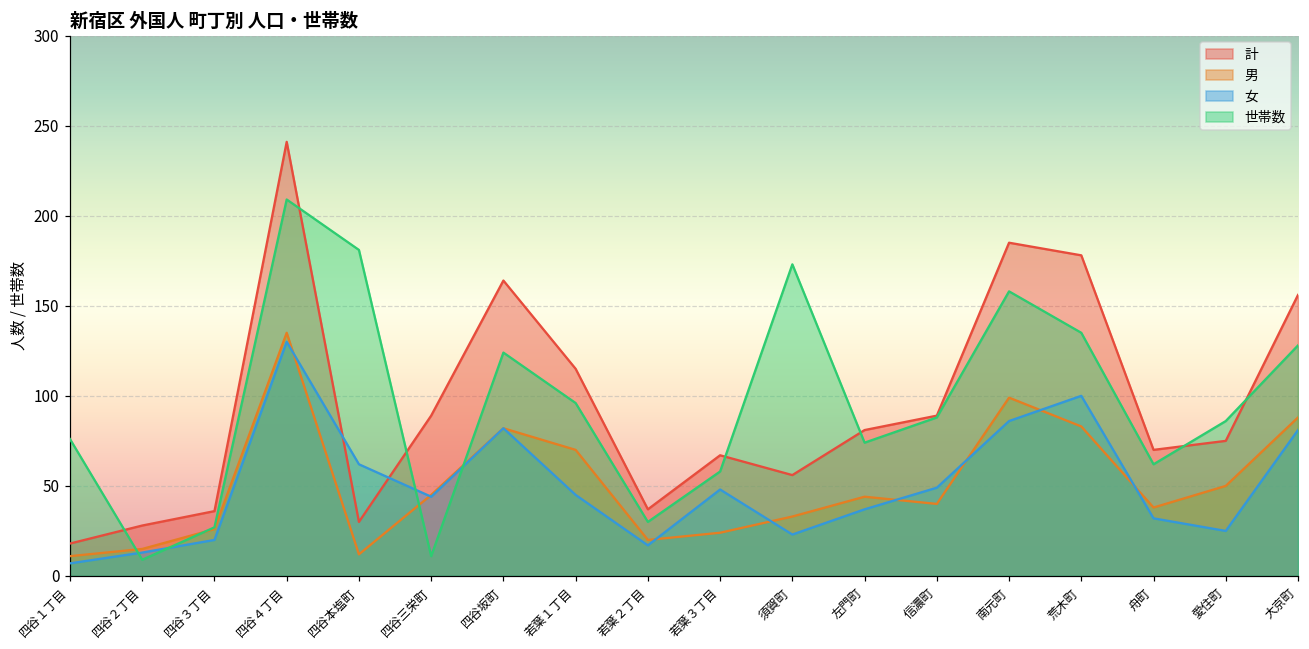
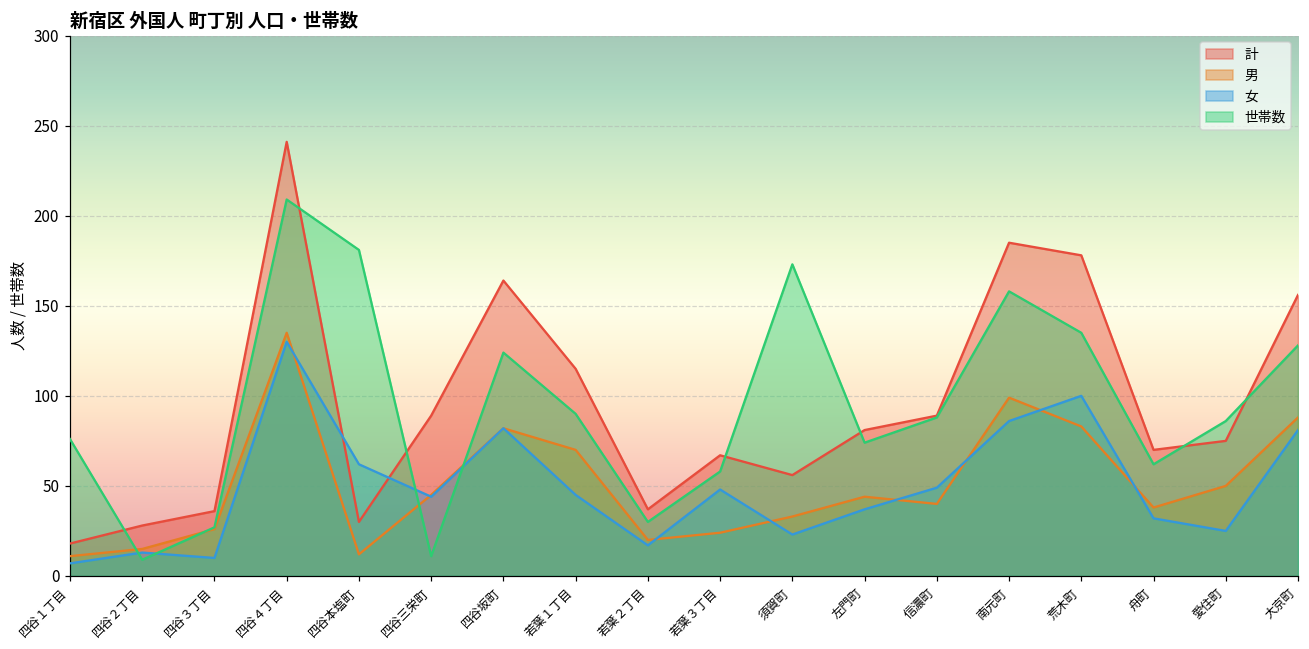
  {
    "女": {
      "四谷１丁目": 7,
      "四谷２丁目": 13,
-     "四谷３丁目": 20,
+     "四谷３丁目": 10,
      "四谷４丁目": 130,
      "四谷本塩町": 62,
      "若葉１丁目": 45,
      "若葉２丁目": 17,
      "若葉３丁目": 48,
      "須賀町": 23,
      "左門町": 37,
      "信濃町": 49,
      "南元町": 86,
      "荒木町": 100,
      "舟町": 32,
      "愛住町": 25,
      "大京町": 81
    },
    "世帯数": {
      "四谷１丁目": 76,
      "四谷２丁目": 9,
      "四谷４丁目": 209,
      "四谷本塩町": 181,
      "四谷三栄町": 11,
      "四谷坂町": 124,
-     "若葉１丁目": 96,
+     "若葉１丁目": 90,
      "若葉２丁目": 30,
      "若葉３丁目": 58,
      "須賀町": 173,
      "左門町": 74,
      "南元町": 158,
      "荒木町": 135,
      "舟町": 62,
      "愛住町": 86,
      "大京町": 128
    }
  }
